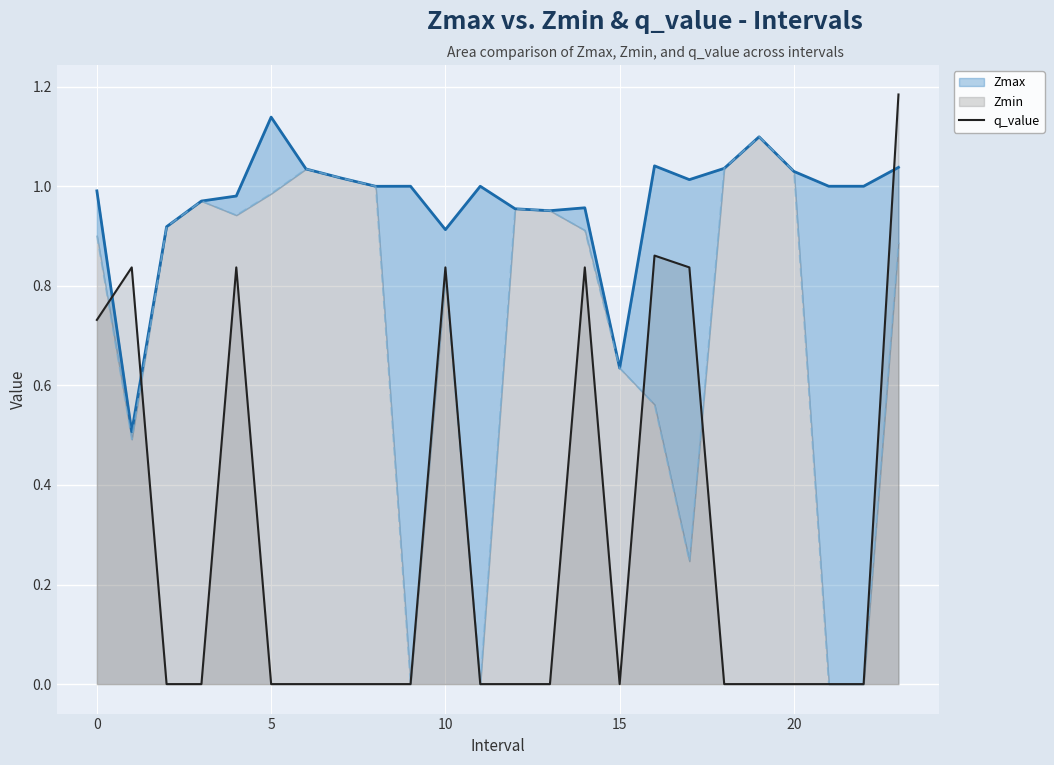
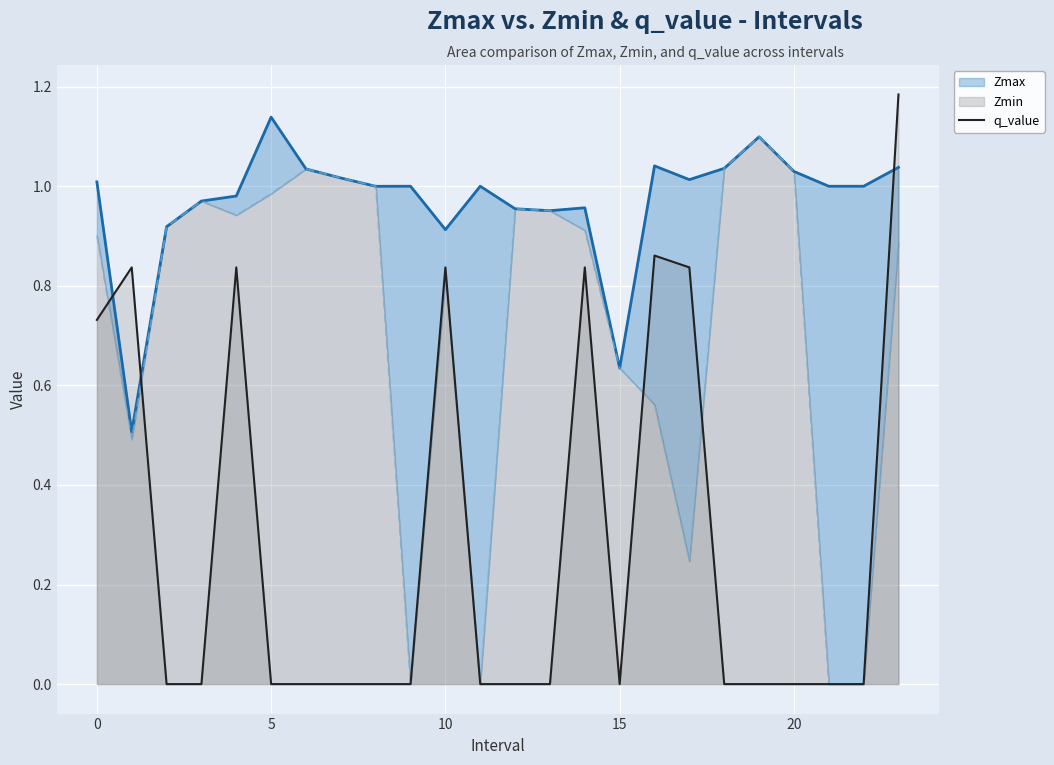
  {
    "Zmax": {
-     "0": 0.99,
+     "0": 1.01,
      "5": 1.14,
      "10": 0.91
    }
  }
